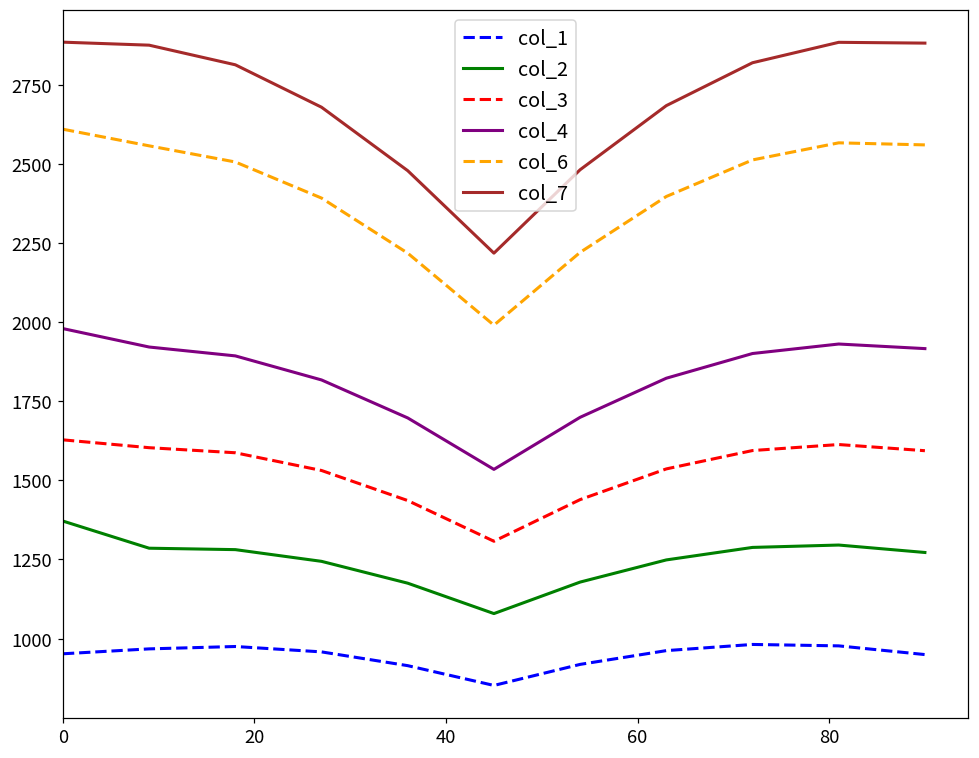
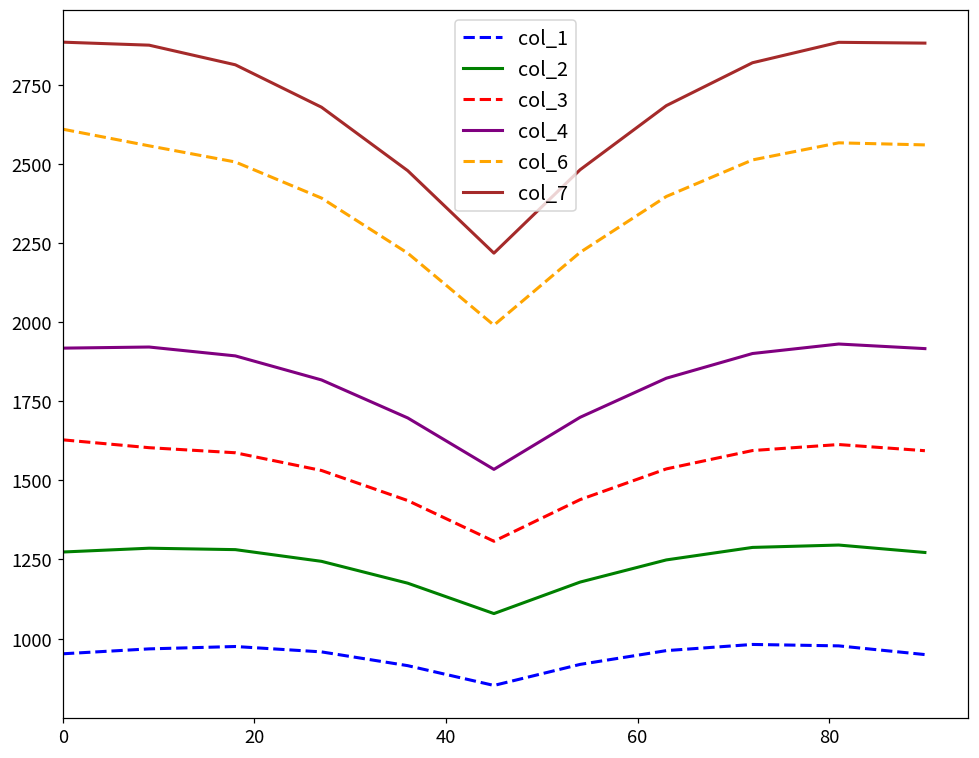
  {
    "col_1": {
      "0": 950
    },
    "col_2": {
-     "0": 1370
+     "0": 1270
    },
    "col_3": {
      "0": 1630
    },
    "col_4": {
-     "0": 1980
+     "0": 1920
    },
    "col_6": {
      "0": 2610
    },
    "col_7": {
      "0": 2880
    }
  }
